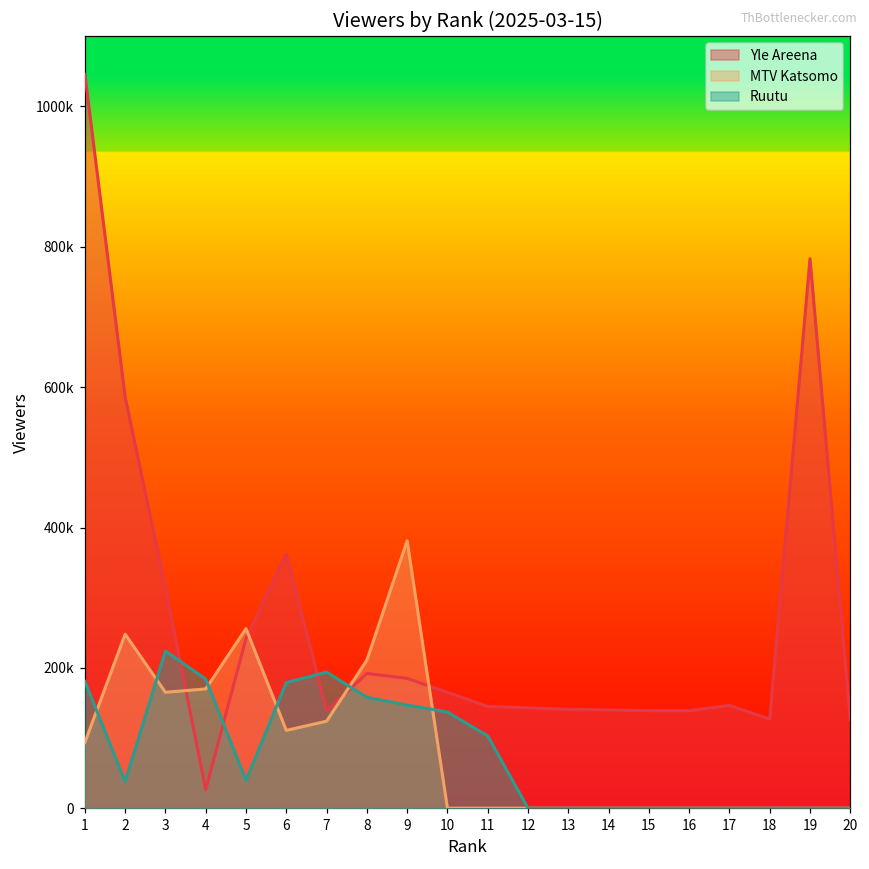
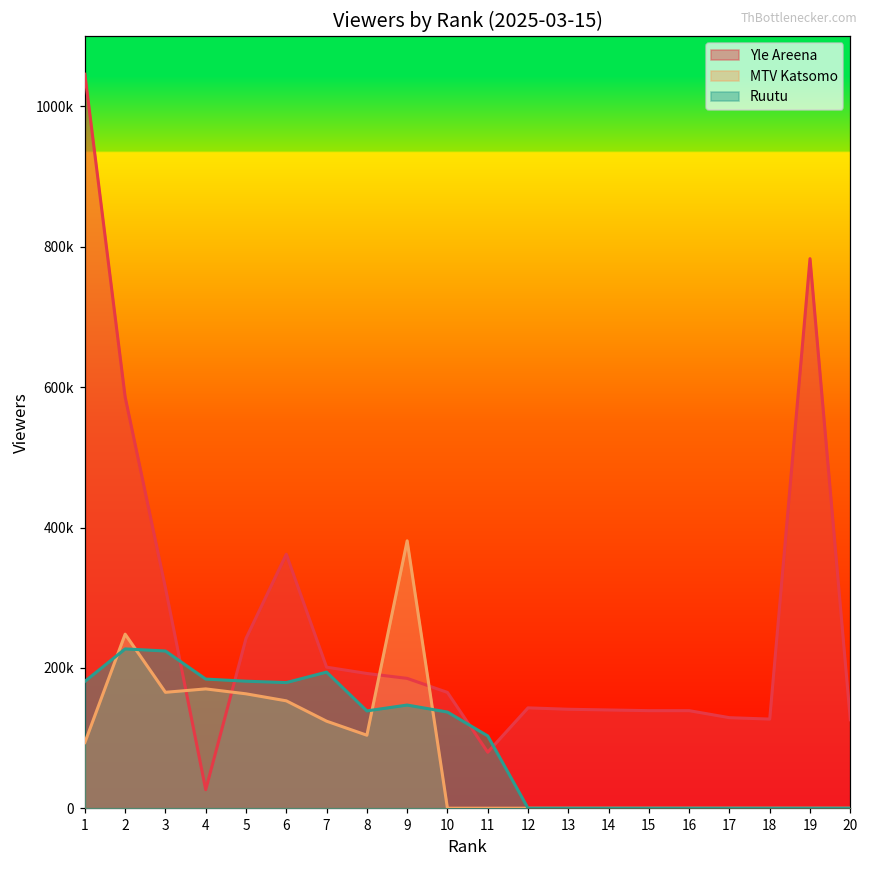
  {
    "Yle Areena": {
      "1": 1050000,
      "2": 590000,
      "3": 310000,
      "4": 30000,
      "5": 240000,
      "6": 360000,
-     "7": 140000,
+     "7": 200000,
      "8": 190000,
      "9": 190000,
      "10": 170000,
-     "11": 150000,
+     "11": 80000,
      "12": 140000,
      "13": 140000,
      "14": 140000,
      "15": 140000,
      "16": 140000,
-     "17": 150000,
+     "17": 130000,
      "18": 130000,
      "19": 780000,
      "20": 130000
    },
    "MTV Katsomo": {
      "1": 90000,
      "2": 250000,
      "3": 170000,
      "4": 170000,
-     "5": 260000,
-     "6": 110000,
+     "5": 160000,
+     "6": 150000,
      "7": 120000,
-     "8": 210000,
+     "8": 100000,
      "9": 380000,
      "10": 0,
      "11": 0
    },
    "Ruutu": {
      "1": 180000,
-     "2": 40000,
+     "2": 230000,
      "3": 220000,
      "4": 180000,
-     "5": 40000,
+     "5": 180000,
      "6": 180000,
      "7": 190000,
-     "8": 160000,
+     "8": 140000,
      "9": 150000,
      "10": 140000,
      "11": 100000
    }
  }
